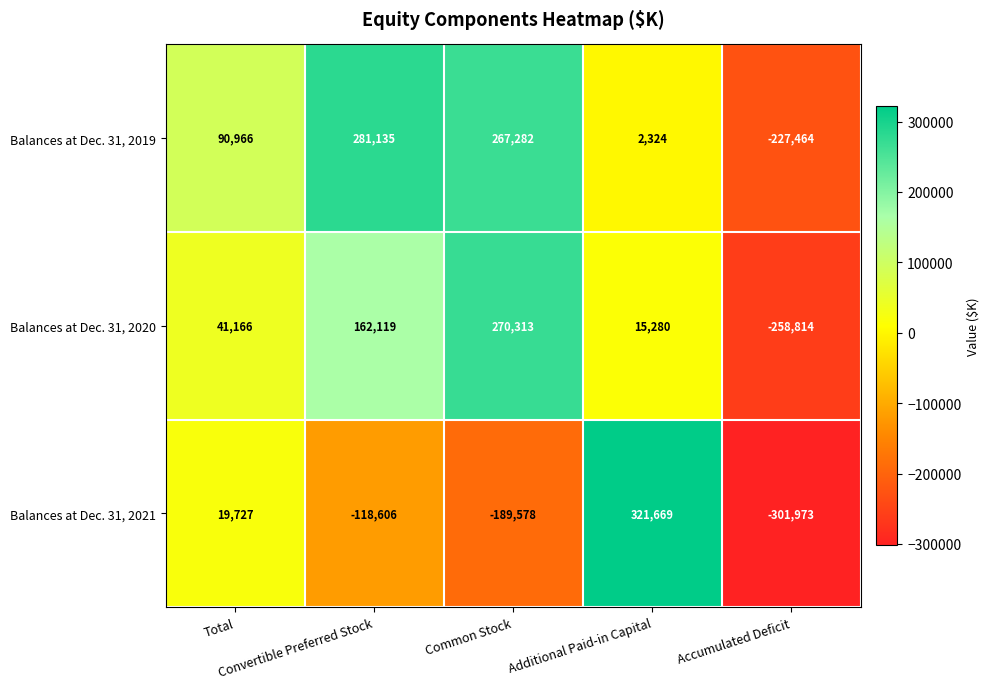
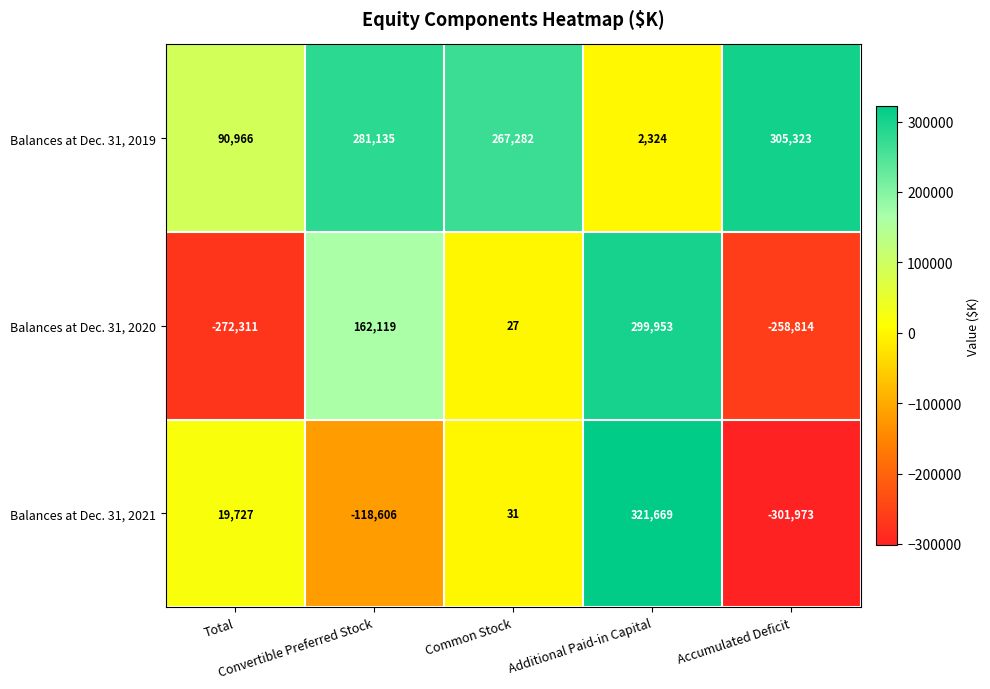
  {
    "Balances at Dec. 31, 2019": {
      "Total": "90,966",
      "Convertible Preferred Stock": "281,135",
      "Common Stock": "267,282",
      "Additional Paid-in Capital": "2,324",
-     "Accumulated Deficit": "-227,464"
+     "Accumulated Deficit": "305,323"
    },
    "Balances at Dec. 31, 2020": {
-     "Total": "41,166",
+     "Total": "-272,311",
      "Convertible Preferred Stock": "162,119",
-     "Common Stock": "270,313",
-     "Additional Paid-in Capital": "15,280",
+     "Common Stock": "27",
+     "Additional Paid-in Capital": "299,953",
      "Accumulated Deficit": "-258,814"
    },
    "Balances at Dec. 31, 2021": {
      "Total": "19,727",
      "Convertible Preferred Stock": "-118,606",
-     "Common Stock": "-189,578",
+     "Common Stock": "31",
      "Additional Paid-in Capital": "321,669",
      "Accumulated Deficit": "-301,973"
    }
  }
